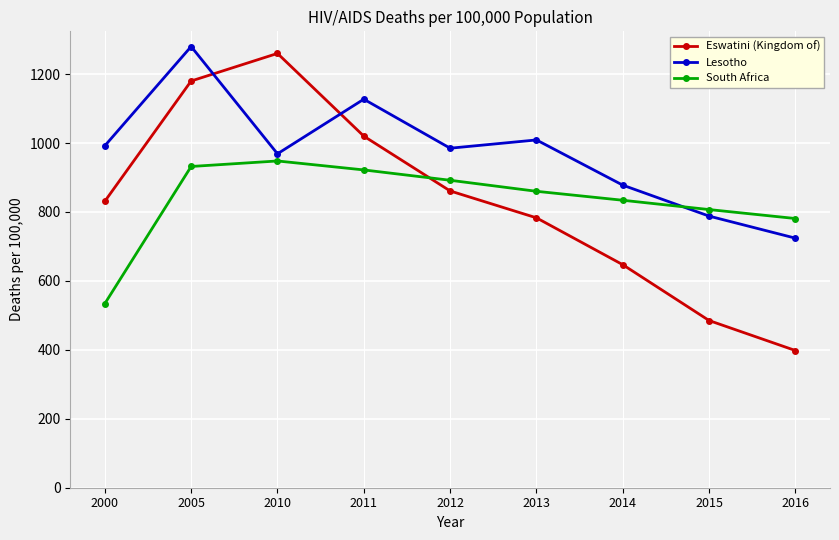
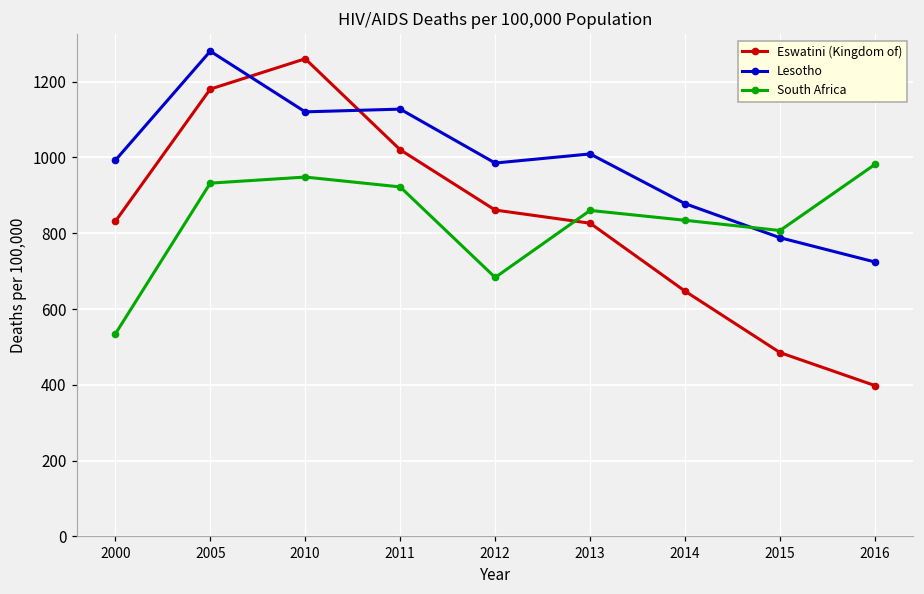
  {
    "Eswatini (Kingdom of)": {
      "2000": 830,
      "2005": 1180,
      "2010": 1260,
      "2011": 1020,
      "2012": 860,
-     "2013": 780,
+     "2013": 830,
      "2014": 650,
      "2015": 490,
      "2016": 400
    },
    "Lesotho": {
      "2000": 990,
      "2005": 1280,
-     "2010": 970,
+     "2010": 1120,
      "2011": 1130,
      "2012": 990,
      "2013": 1010,
      "2014": 880,
      "2015": 790,
      "2016": 720
    },
    "South Africa": {
      "2000": 530,
      "2005": 930,
      "2010": 950,
      "2011": 920,
-     "2012": 890,
+     "2012": 680,
      "2013": 860,
      "2014": 830,
      "2015": 810,
-     "2016": 780
+     "2016": 980
    }
  }
